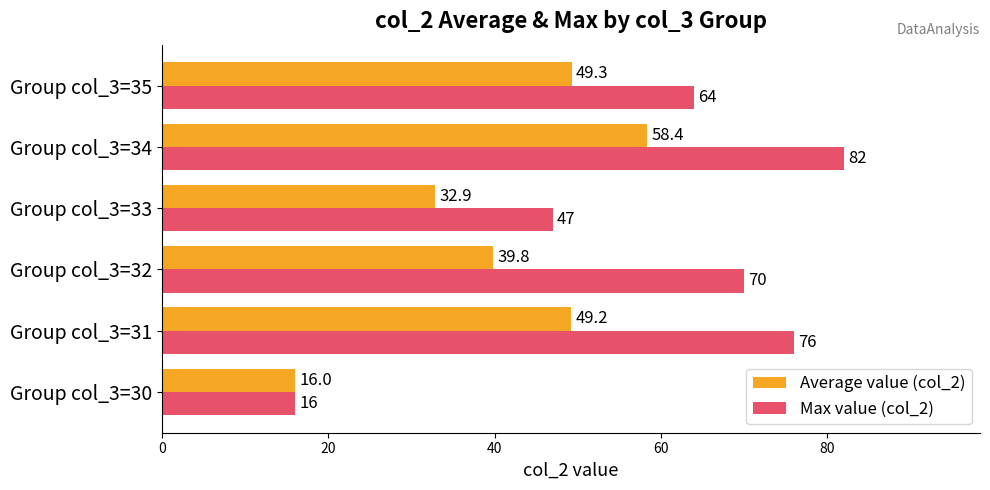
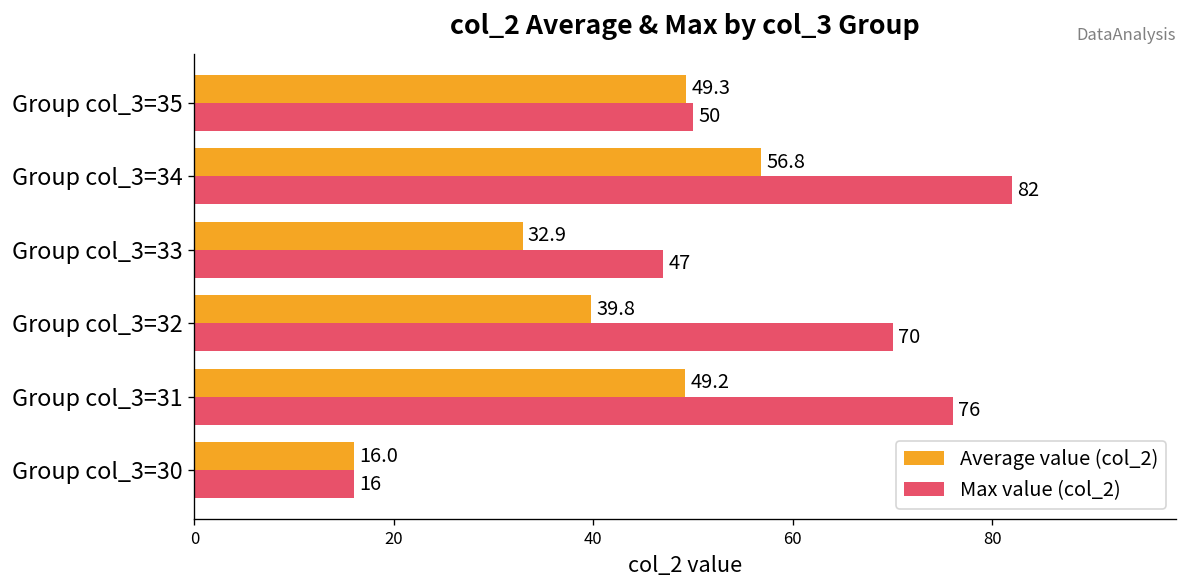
  {
    "Average value (col_2)": {
      "Group col_3=35": 49.3,
-     "Group col_3=34": 58.4,
+     "Group col_3=34": 56.8,
      "Group col_3=33": 32.9,
      "Group col_3=32": 39.8,
      "Group col_3=31": 49.2,
      "Group col_3=30": 16.0
    },
    "Max value (col_2)": {
-     "Group col_3=35": 64,
+     "Group col_3=35": 50,
      "Group col_3=34": 82,
      "Group col_3=33": 47,
      "Group col_3=32": 70,
      "Group col_3=31": 76,
      "Group col_3=30": 16
    }
  }
